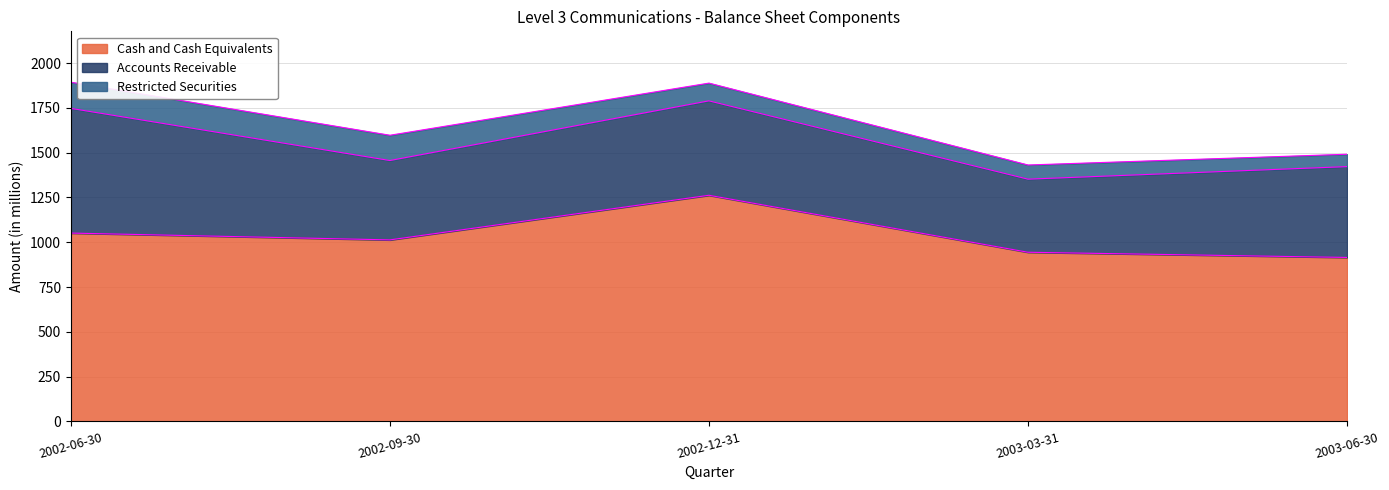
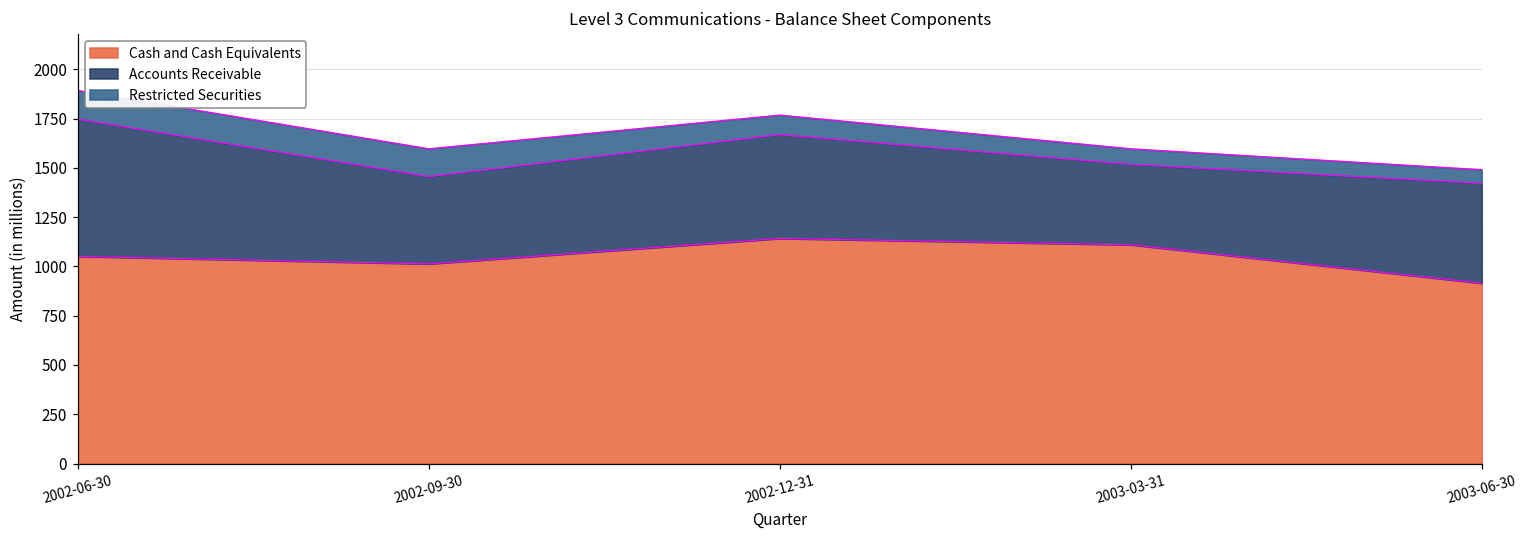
  {
    "Cash and Cash Equivalents": {
      "2002-06-30": 1050,
      "2002-09-30": 1010,
-     "2002-12-31": 1260,
-     "2003-03-31": 940,
+     "2002-12-31": 1140,
+     "2003-03-31": 1110,
      "2003-06-30": 920
    }
  }
